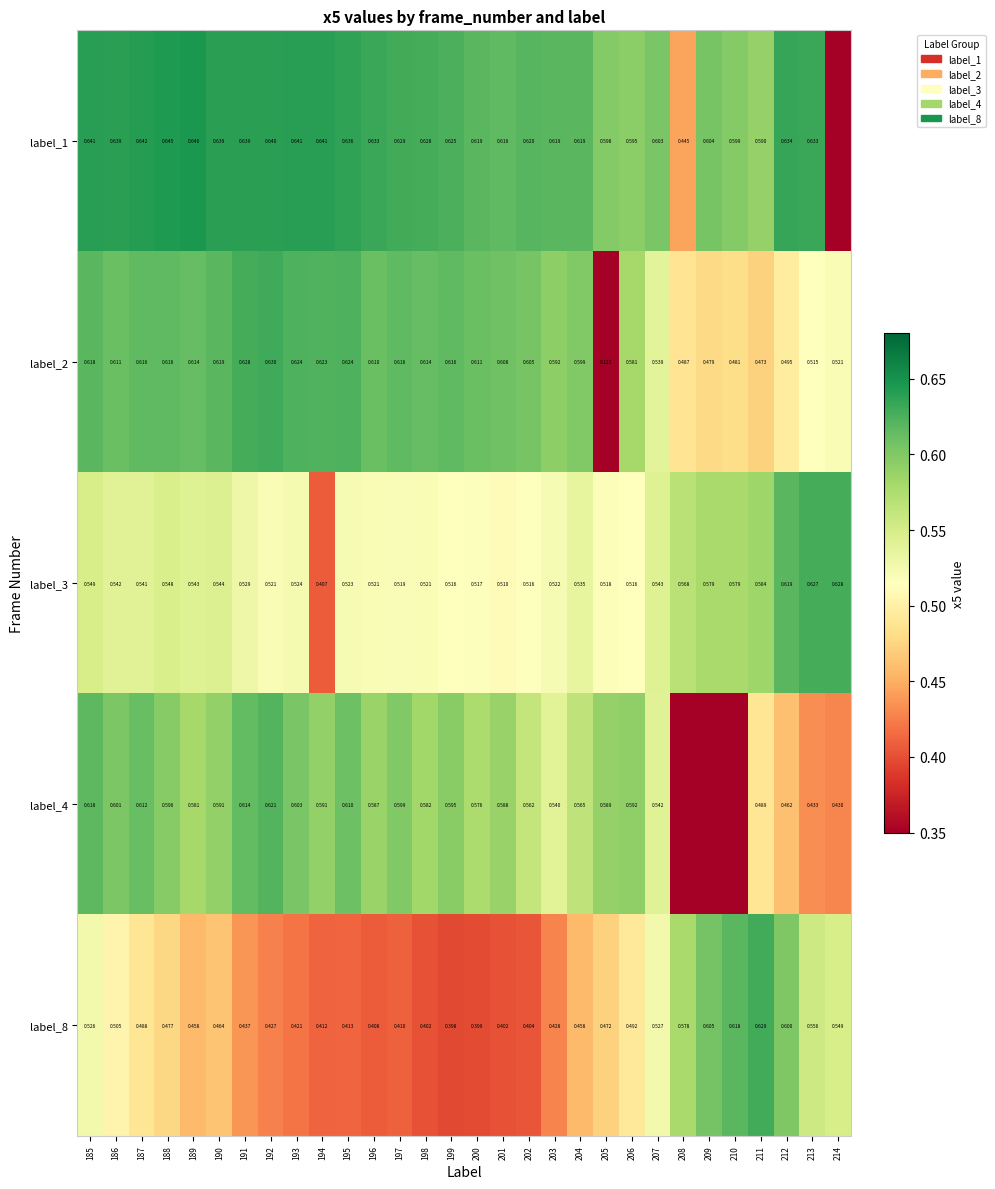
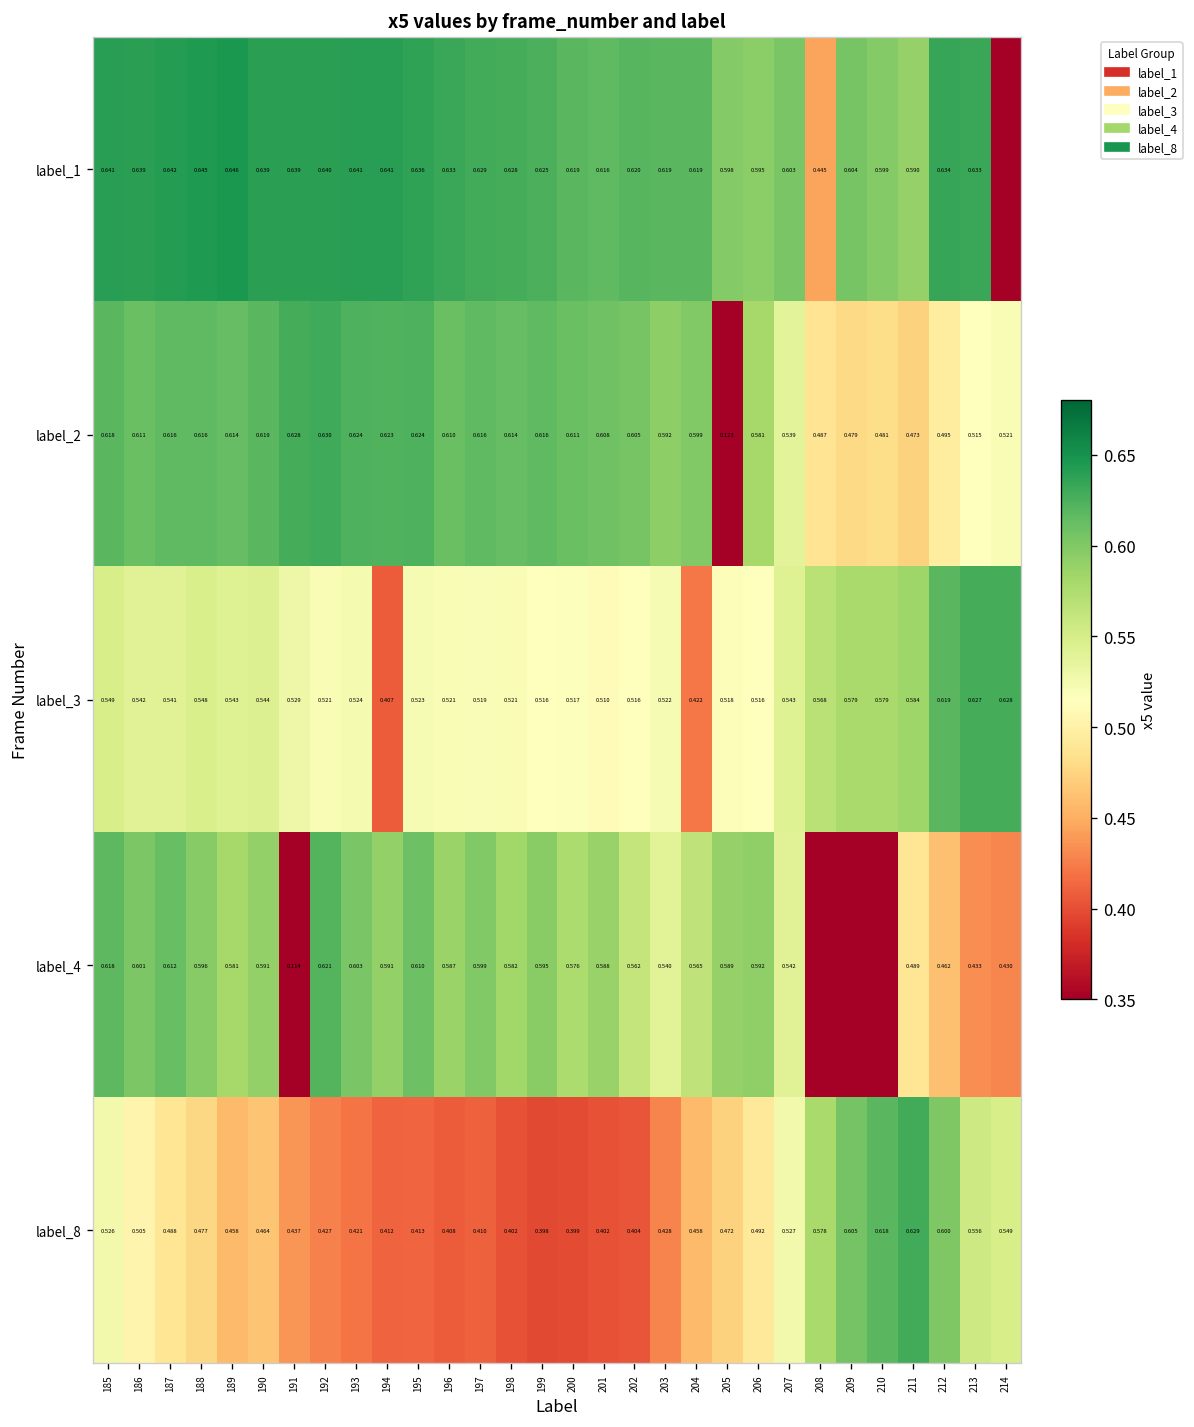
  {
    "label_1": {
      "185": 0.641,
      "186": 0.639,
      "187": 0.642,
      "188": 0.645,
      "189": 0.646,
      "190": 0.639,
      "191": 0.639,
      "192": 0.640,
      "193": 0.641,
      "194": 0.641,
      "195": 0.636,
      "196": 0.633,
      "197": 0.629,
      "198": 0.628,
      "199": 0.625,
      "200": 0.619,
      "201": 0.616,
      "202": 0.620,
      "203": 0.619,
      "204": 0.619,
      "205": 0.598,
      "206": 0.595,
      "207": 0.603,
      "208": 0.445,
      "209": 0.604,
      "210": 0.599,
      "211": 0.590,
      "212": 0.634,
      "213": 0.633
    },
    "label_2": {
      "185": 0.618,
      "186": 0.611,
      "187": 0.616,
      "188": 0.616,
      "189": 0.614,
      "190": 0.619,
      "191": 0.628,
      "192": 0.630,
      "193": 0.624,
      "194": 0.623,
      "195": 0.624,
      "196": 0.610,
      "197": 0.616,
      "198": 0.614,
      "199": 0.616,
      "200": 0.611,
      "201": 0.608,
      "202": 0.605,
      "203": 0.592,
      "204": 0.599,
      "205": 0.123,
      "206": 0.581,
      "207": 0.539,
      "208": 0.487,
      "209": 0.479,
      "210": 0.481,
      "211": 0.473,
      "212": 0.495,
      "213": 0.515,
      "214": 0.521
    },
    "label_3": {
      "185": 0.549,
      "186": 0.542,
      "187": 0.541,
      "188": 0.548,
      "189": 0.543,
      "190": 0.544,
      "191": 0.529,
      "192": 0.521,
      "193": 0.524,
      "194": 0.407,
      "195": 0.523,
      "196": 0.521,
      "197": 0.519,
      "198": 0.521,
      "199": 0.516,
      "200": 0.517,
      "201": 0.510,
      "202": 0.516,
      "203": 0.522,
-     "204": 0.535,
+     "204": 0.422,
      "205": 0.518,
      "206": 0.516,
      "207": 0.543,
      "208": 0.568,
      "209": 0.579,
      "210": 0.579,
      "211": 0.584,
      "212": 0.619,
      "213": 0.627,
      "214": 0.628
    },
    "label_4": {
      "185": 0.618,
      "186": 0.601,
      "187": 0.612,
      "188": 0.596,
      "189": 0.581,
      "190": 0.591,
-     "191": 0.614,
+     "191": 0.114,
      "192": 0.621,
      "193": 0.603,
      "194": 0.591,
      "195": 0.610,
      "196": 0.587,
      "197": 0.599,
      "198": 0.582,
      "199": 0.595,
      "200": 0.576,
      "201": 0.588,
      "202": 0.562,
      "203": 0.540,
      "204": 0.565,
      "205": 0.589,
      "206": 0.592,
      "207": 0.542,
      "211": 0.489,
      "212": 0.462,
      "213": 0.433,
      "214": 0.430
    },
    "label_8": {
      "185": 0.526,
      "186": 0.505,
      "187": 0.488,
      "188": 0.477,
      "189": 0.458,
      "190": 0.464,
      "191": 0.437,
      "192": 0.427,
      "193": 0.421,
      "194": 0.412,
      "195": 0.413,
      "196": 0.408,
      "197": 0.410,
      "198": 0.402,
      "199": 0.398,
      "200": 0.399,
      "201": 0.402,
      "202": 0.404,
      "203": 0.428,
      "204": 0.458,
      "205": 0.472,
      "206": 0.492,
      "207": 0.527,
      "208": 0.578,
      "209": 0.605,
      "210": 0.618,
      "211": 0.629,
      "212": 0.600,
      "213": 0.556,
      "214": 0.549
    }
  }
